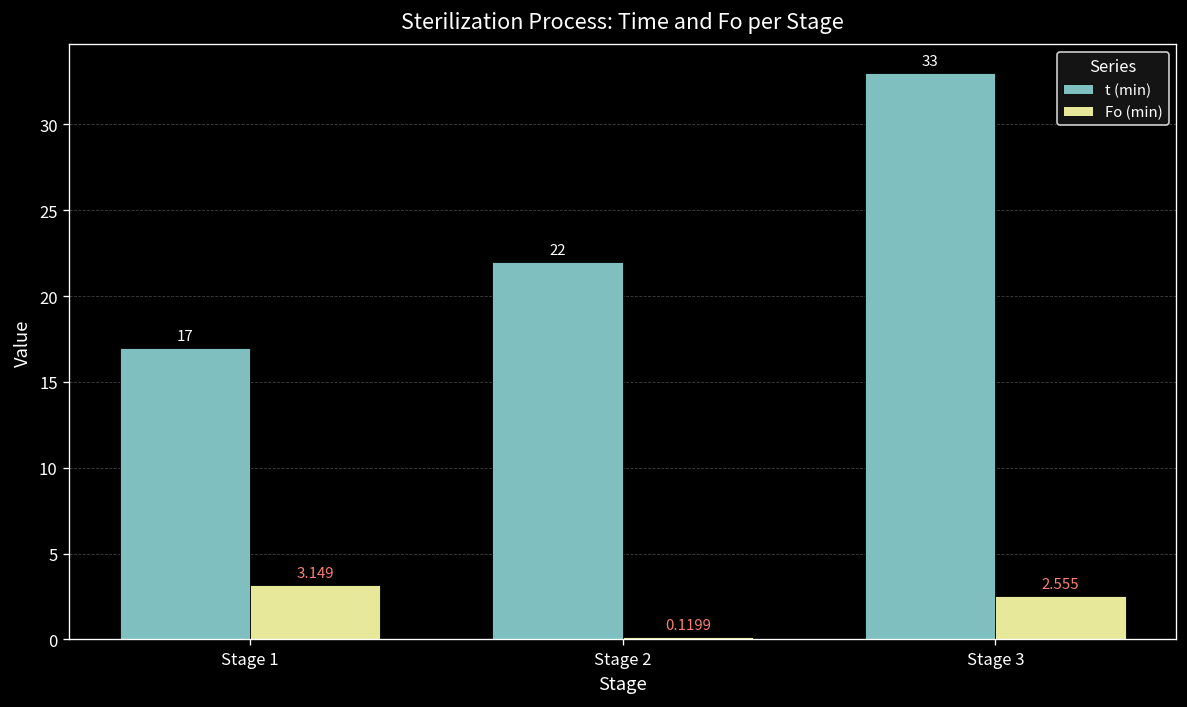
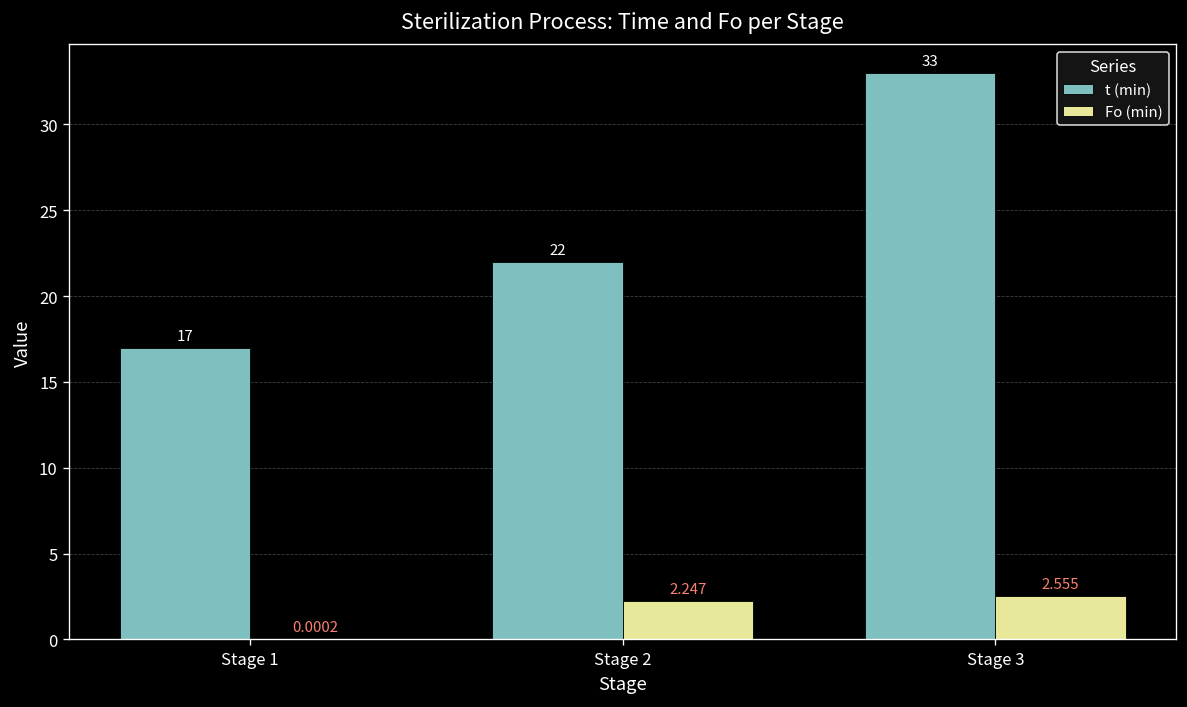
  {
    "t (min)": {
      "Stage 1": 17,
      "Stage 2": 22,
      "Stage 3": 33
    },
    "Fo (min)": {
-     "Stage 1": 3.149,
-     "Stage 2": 0.1199,
+     "Stage 1": 0.0002,
+     "Stage 2": 2.247,
      "Stage 3": 2.555
    }
  }
